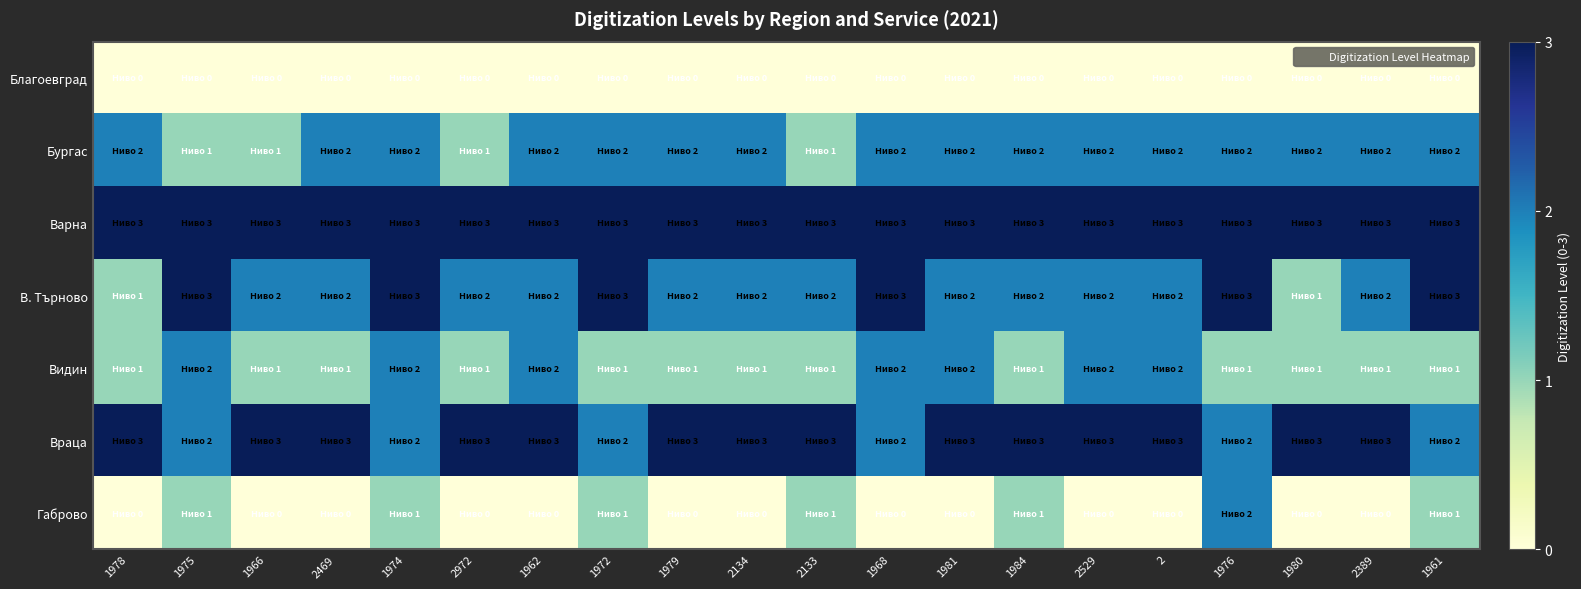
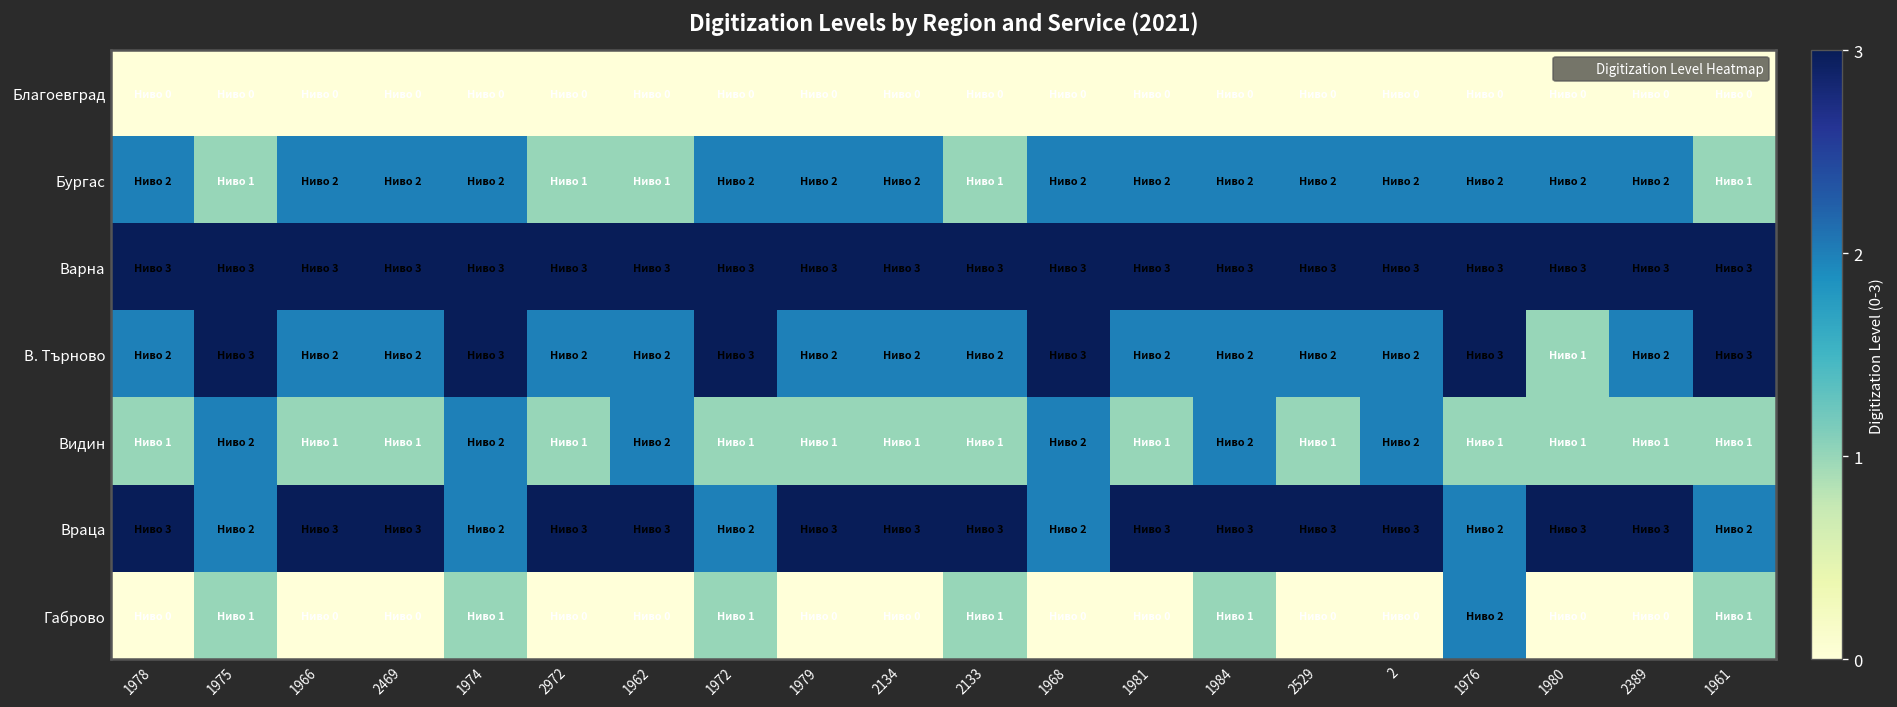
  {
    "Бургас": {
      "1978": 2,
      "1975": 1,
-     "1966": 1,
+     "1966": 2,
      "2469": 2,
      "1974": 2,
      "2972": 1,
-     "1962": 2,
+     "1962": 1,
      "1972": 2,
      "1979": 2,
      "2134": 2,
      "2133": 1,
      "1968": 2,
      "1981": 2,
      "1984": 2,
      "2529": 2,
      "2": 2,
      "1976": 2,
      "1980": 2,
      "2389": 2,
-     "1961": 2
+     "1961": 1
    },
    "Варна": {
      "1978": 3,
      "1975": 3,
      "1966": 3,
      "2469": 3,
      "1974": 3,
      "2972": 3,
      "1962": 3,
      "1972": 3,
      "1979": 3,
      "2134": 3,
      "2133": 3,
      "1968": 3,
      "1981": 3,
      "1984": 3,
      "2529": 3,
      "2": 3,
      "1976": 3,
      "1980": 3,
      "2389": 3,
      "1961": 3
    },
    "В. Търново": {
-     "1978": 1,
+     "1978": 2,
      "1975": 3,
      "1966": 2,
      "2469": 2,
      "1974": 3,
      "2972": 2,
      "1962": 2,
      "1972": 3,
      "1979": 2,
      "2134": 2,
      "2133": 2,
      "1968": 3,
      "1981": 2,
      "1984": 2,
      "2529": 2,
      "2": 2,
      "1976": 3,
      "1980": 1,
      "2389": 2,
      "1961": 3
    },
    "Видин": {
      "1978": 1,
      "1975": 2,
      "1966": 1,
      "2469": 1,
      "1974": 2,
      "2972": 1,
      "1962": 2,
      "1972": 1,
      "1979": 1,
      "2134": 1,
      "2133": 1,
      "1968": 2,
-     "1981": 2,
-     "1984": 1,
-     "2529": 2,
+     "1981": 1,
+     "1984": 2,
+     "2529": 1,
      "2": 2,
      "1976": 1,
      "1980": 1,
      "2389": 1,
      "1961": 1
    },
    "Враца": {
      "1978": 3,
      "1975": 2,
      "1966": 3,
      "2469": 3,
      "1974": 2,
      "2972": 3,
      "1962": 3,
      "1972": 2,
      "1979": 3,
      "2134": 3,
      "2133": 3,
      "1968": 2,
      "1981": 3,
      "1984": 3,
      "2529": 3,
      "2": 3,
      "1976": 2,
      "1980": 3,
      "2389": 3,
      "1961": 2
    },
    "Габрово": {
      "1975": 1,
      "1974": 1,
      "1972": 1,
      "2133": 1,
      "1984": 1,
      "1976": 2,
      "1961": 1
    }
  }
